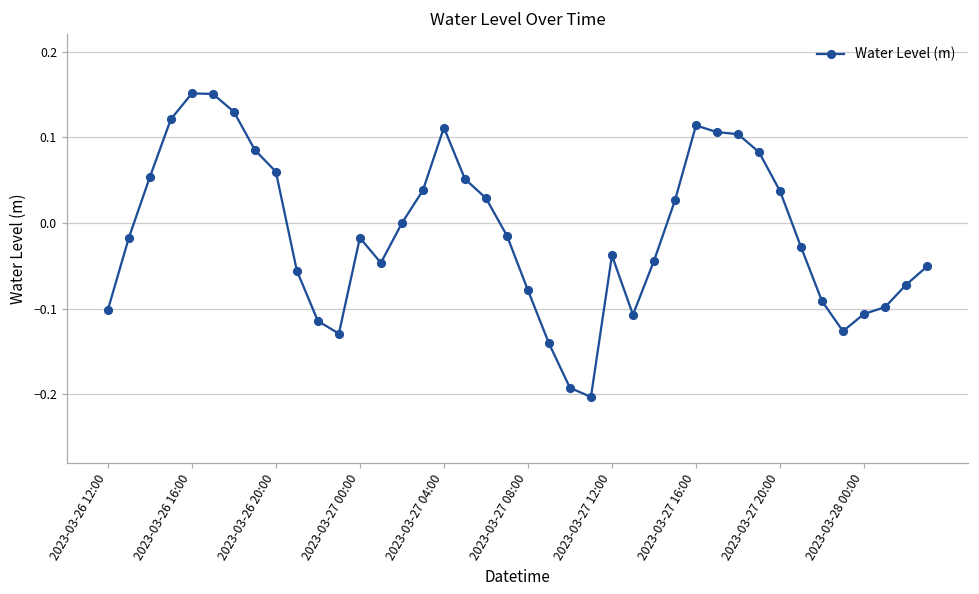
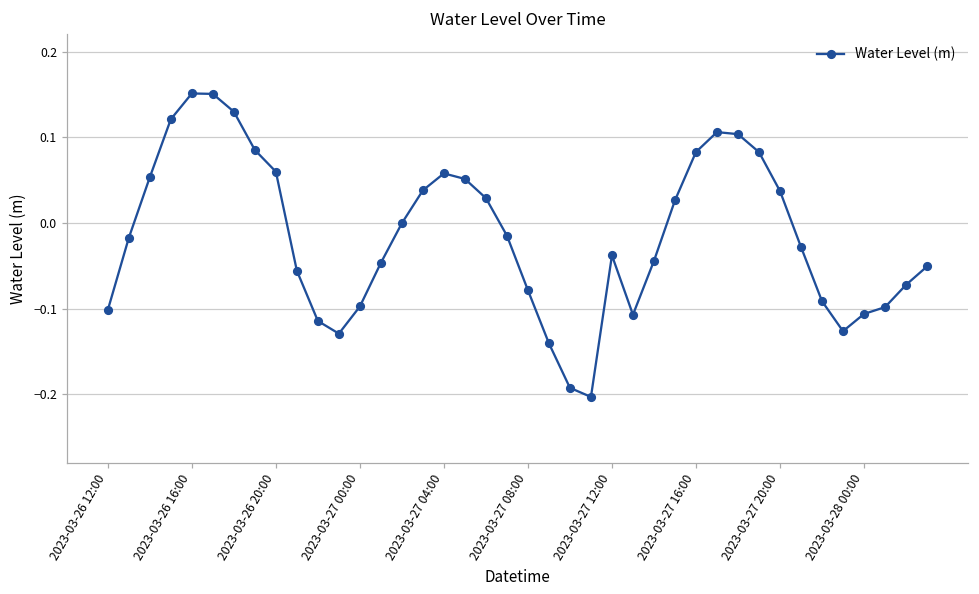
  {
    "2023-03-26 12:00": -0.10,
    "2023-03-26 16:00": 0.15,
    "2023-03-26 20:00": 0.06,
-   "2023-03-27 00:00": -0.02,
-   "2023-03-27 04:00": 0.11,
+   "2023-03-27 00:00": -0.10,
+   "2023-03-27 04:00": 0.06,
    "2023-03-27 08:00": -0.08,
    "2023-03-27 12:00": -0.04,
-   "2023-03-27 16:00": 0.11,
+   "2023-03-27 16:00": 0.08,
    "2023-03-27 20:00": 0.04,
    "2023-03-28 00:00": -0.11
  }
